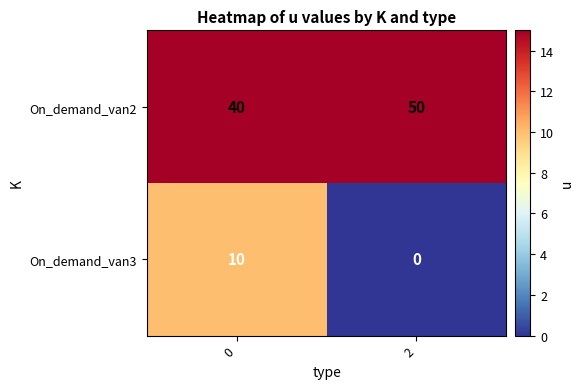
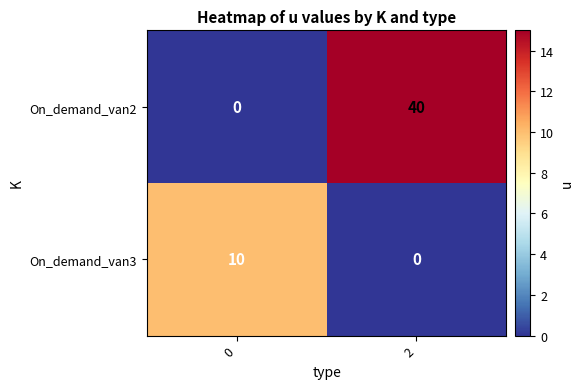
  {
    "On_demand_van2": {
-     "0": 40,
-     "2": 50
+     "0": 0,
+     "2": 40
    },
    "On_demand_van3": {
      "0": 10,
      "2": 0
    }
  }
